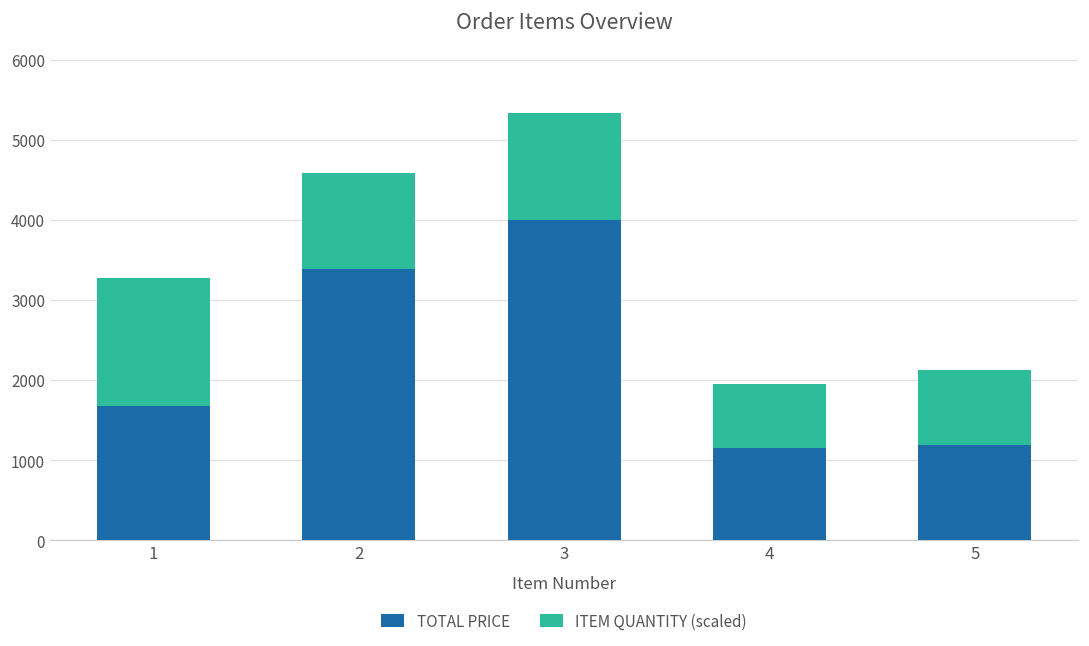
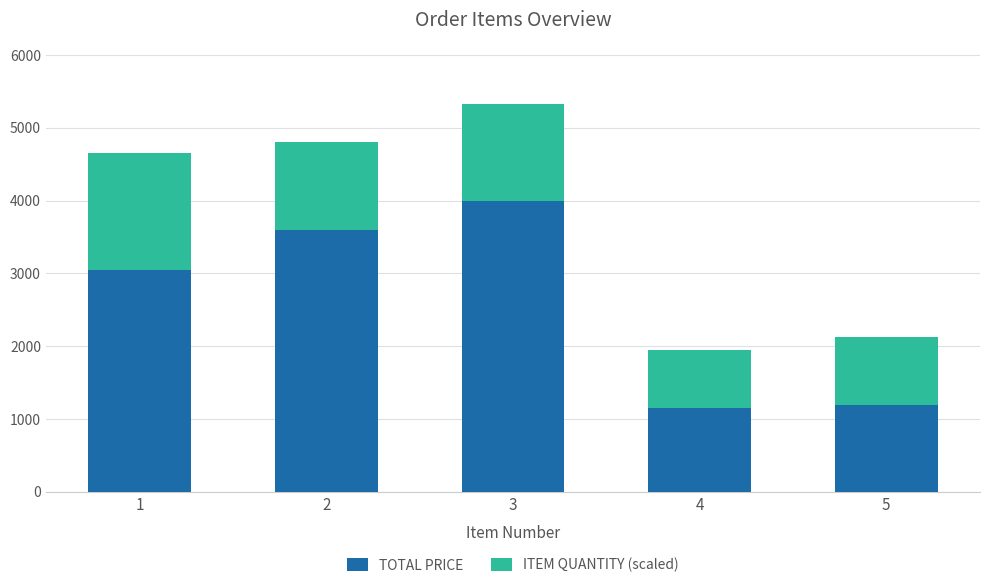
  {
    "TOTAL PRICE": {
-     "1": 1700,
-     "2": 3400,
+     "1": 3100,
+     "2": 3600,
      "3": 4000,
      "4": 1100,
      "5": 1200
    },
    "ITEM QUANTITY (scaled)": {
      "1": 1600,
      "2": 1200,
      "3": 1300,
      "4": 800,
      "5": 900
    }
  }
